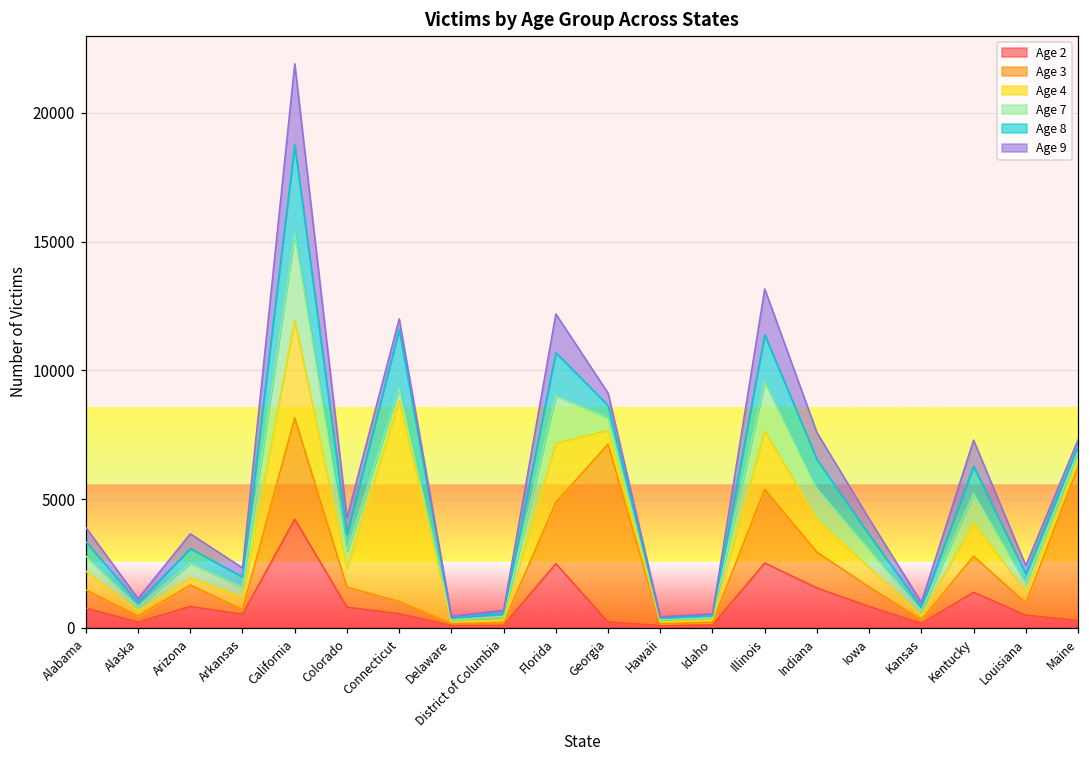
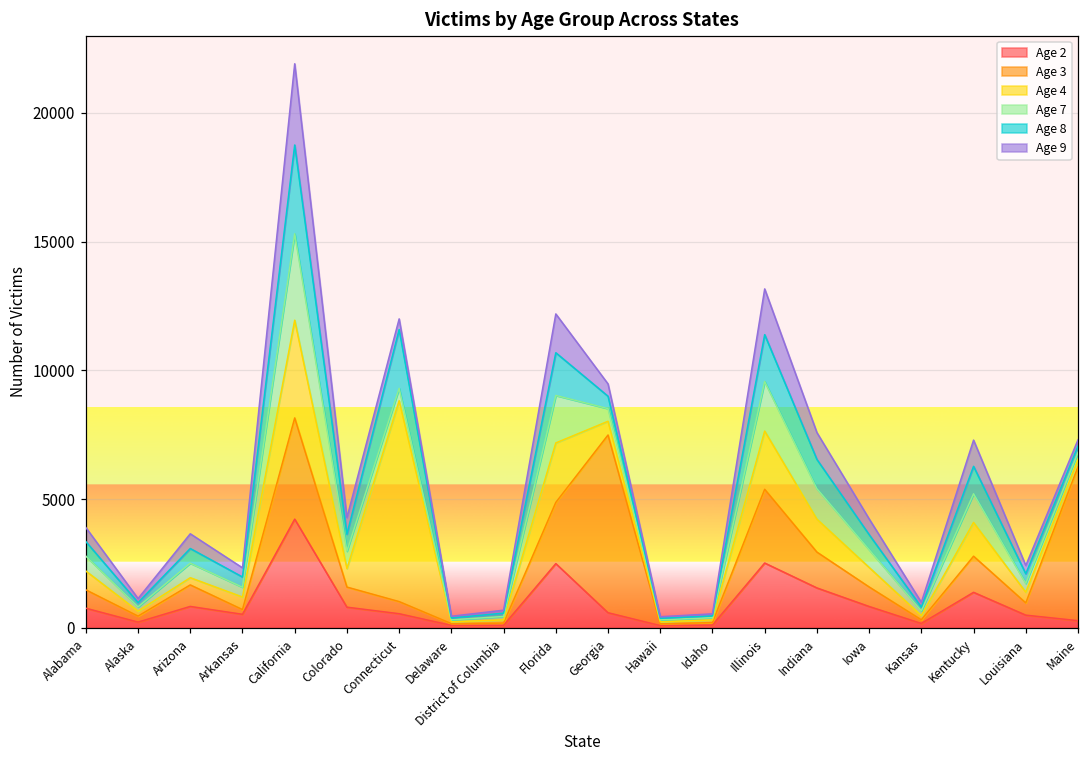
  {
    "Age 2": {
      "Alabama": 800,
      "Alaska": 200,
      "Arizona": 800,
      "Arkansas": 500,
      "California": 4200,
      "Colorado": 800,
      "Connecticut": 500,
      "Florida": 2500,
-     "Georgia": 200,
+     "Georgia": 600,
      "Illinois": 2500,
      "Indiana": 1500,
      "Iowa": 800,
      "Kansas": 200,
      "Kentucky": 1400,
      "Louisiana": 500,
      "Maine": 300
    },
    "Age 3": {
      "Alabama": 700,
      "Alaska": 200,
      "Arizona": 800,
      "Arkansas": 200,
      "California": 3900,
      "Colorado": 800,
      "Connecticut": 500,
      "Florida": 2400,
      "Georgia": 6900,
      "Illinois": 2900,
      "Indiana": 1400,
      "Iowa": 800,
      "Kansas": 100,
      "Kentucky": 1400,
      "Louisiana": 500,
      "Maine": 6000
    },
    "Age 4": {
      "Alabama": 700,
      "Alaska": 200,
      "Arizona": 300,
      "Arkansas": 500,
      "California": 3800,
      "Colorado": 700,
      "Connecticut": 7800,
      "District of Columbia": 100,
      "Florida": 2300,
      "Georgia": 500,
      "Illinois": 2300,
      "Indiana": 1300,
      "Iowa": 800,
      "Kansas": 200,
      "Kentucky": 1300,
      "Louisiana": 400,
      "Maine": 300
    },
    "Age 7": {
      "Alabama": 600,
      "Alaska": 200,
      "Arizona": 600,
      "Arkansas": 400,
      "California": 3400,
      "Colorado": 700,
      "Connecticut": 500,
      "District of Columbia": 100,
      "Florida": 1800,
      "Georgia": 500,
      "Illinois": 1900,
      "Indiana": 1200,
      "Iowa": 700,
      "Kansas": 200,
      "Kentucky": 1100,
      "Louisiana": 300,
      "Maine": 300
    },
    "Age 8": {
      "Alabama": 600,
      "Alaska": 200,
      "Arizona": 600,
      "Arkansas": 400,
      "California": 3400,
      "Colorado": 700,
      "Connecticut": 2300,
      "District of Columbia": 100,
      "Florida": 1700,
      "Georgia": 500,
      "Illinois": 1800,
      "Indiana": 1100,
      "Iowa": 600,
      "Kansas": 100,
      "Kentucky": 1100,
      "Louisiana": 400,
      "Maine": 300
    },
    "Age 9": {
      "Alabama": 500,
      "Alaska": 200,
      "Arizona": 600,
      "Arkansas": 400,
      "California": 3200,
      "Colorado": 600,
      "Connecticut": 400,
      "District of Columbia": 100,
      "Florida": 1500,
      "Georgia": 500,
      "Illinois": 1800,
      "Indiana": 1000,
      "Iowa": 600,
      "Kansas": 200,
      "Kentucky": 1000,
      "Louisiana": 300,
      "Maine": 200
    }
  }
